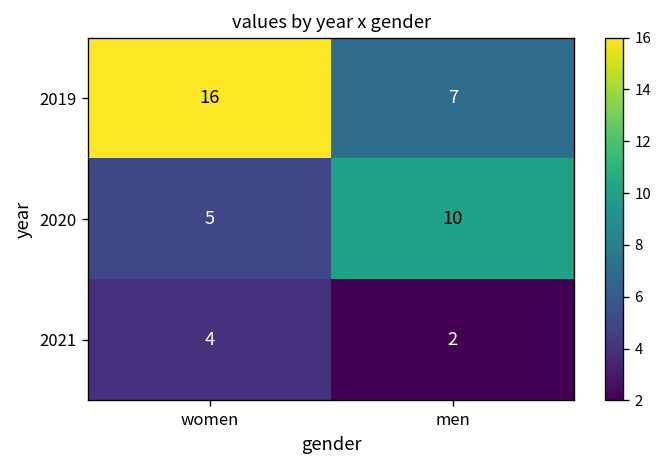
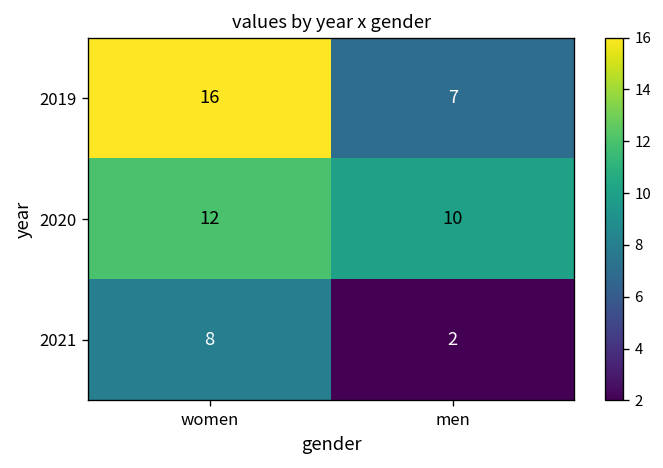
  {
    "2019": {
      "women": 16,
      "men": 7
    },
    "2020": {
-     "women": 5,
+     "women": 12,
      "men": 10
    },
    "2021": {
-     "women": 4,
+     "women": 8,
      "men": 2
    }
  }
